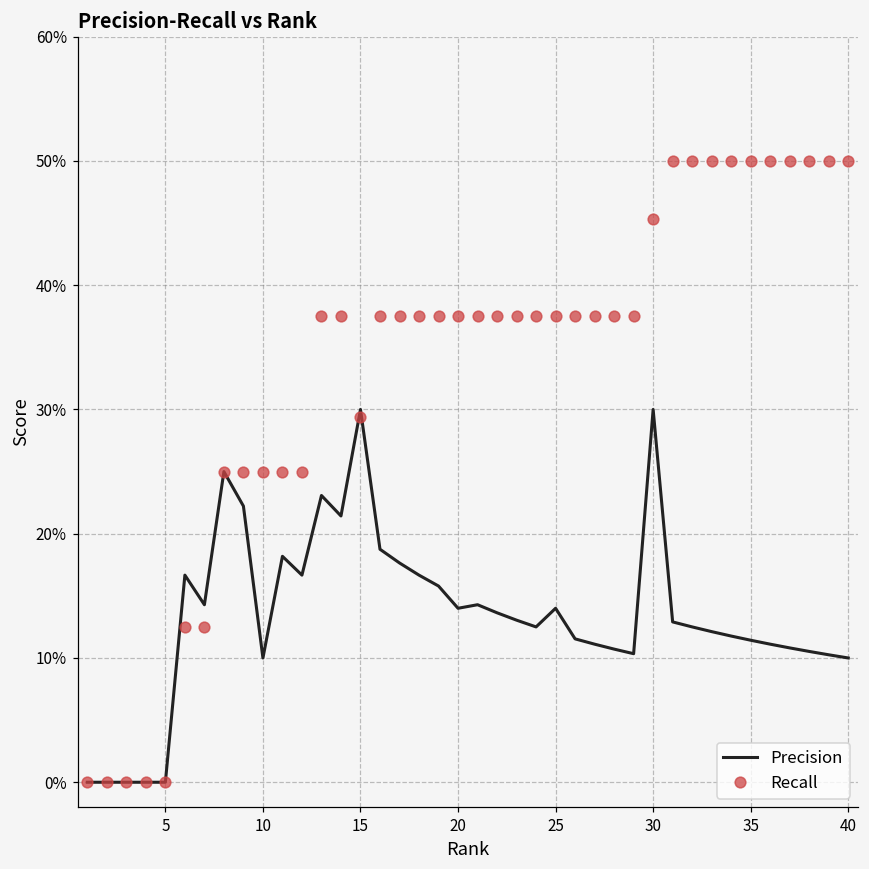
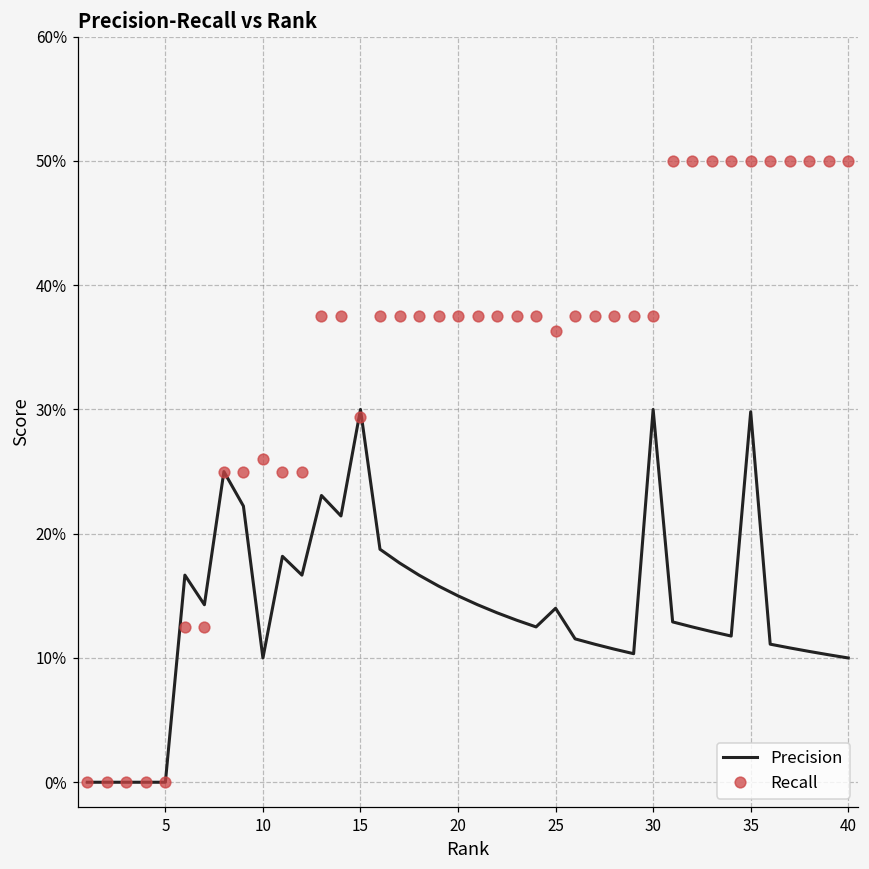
  {
    "Precision": {
      "10": "10.0%",
      "15": "30.0%",
-     "20": "14.0%",
+     "20": "15.0%",
      "25": "14.0%",
      "30": "30.0%",
-     "35": "11.4%",
+     "35": "29.8%",
      "40": "10.0%"
    },
    "Recall": {
-     "10": "25.0%",
+     "10": "26.0%",
      "15": "29.4%",
      "20": "37.5%",
-     "25": "37.5%",
-     "30": "45.3%",
+     "25": "36.3%",
+     "30": "37.5%",
      "35": "50.0%",
      "40": "50.0%"
    }
  }
